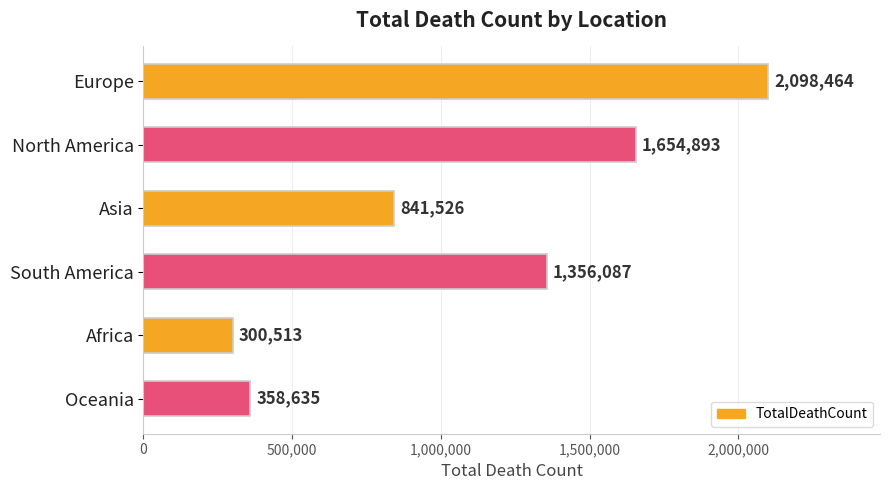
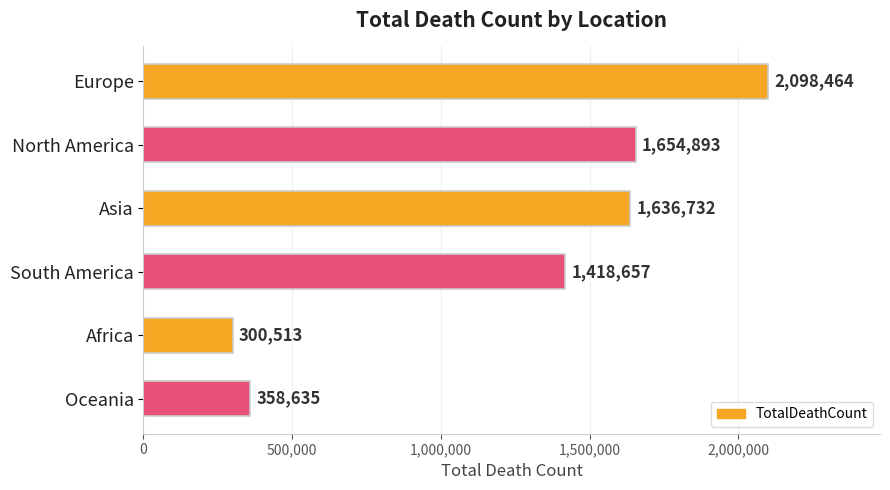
  {
    "Europe": "2,098,464",
    "North America": "1,654,893",
-   "Asia": "841,526",
-   "South America": "1,356,087",
+   "Asia": "1,636,732",
+   "South America": "1,418,657",
    "Africa": "300,513",
    "Oceania": "358,635"
  }
